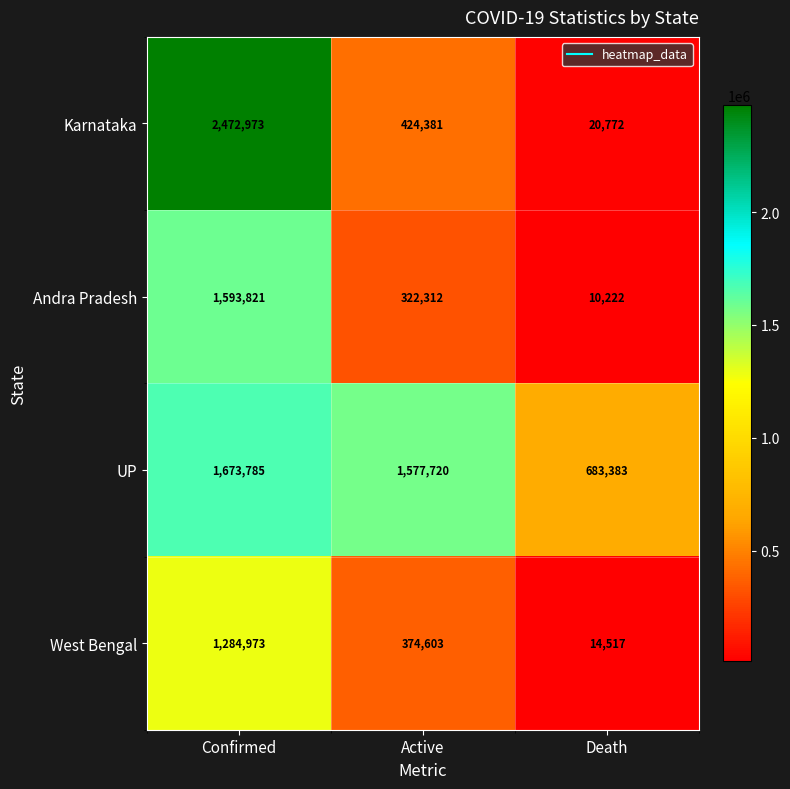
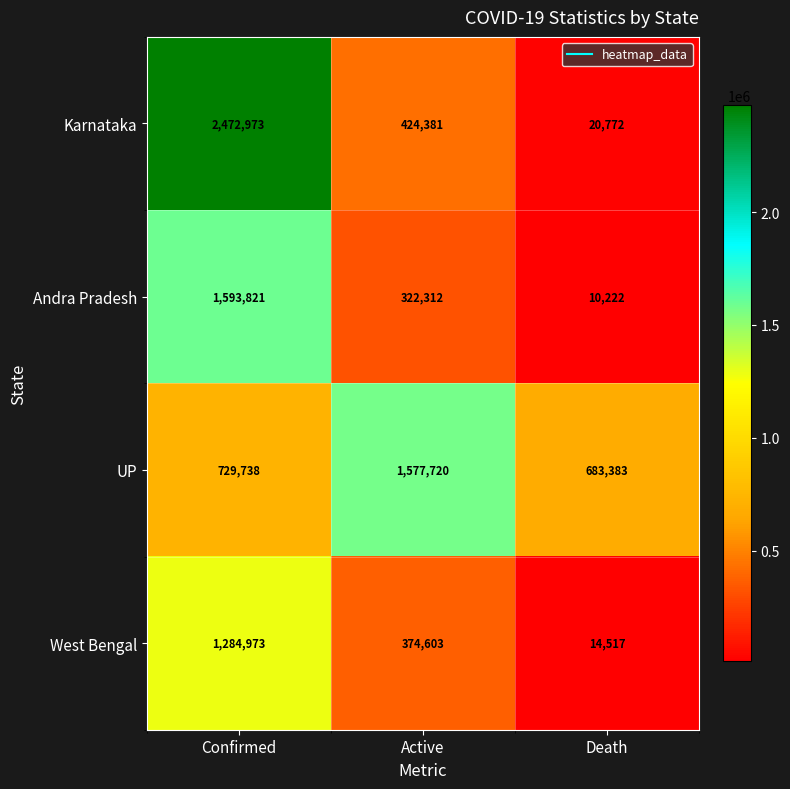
  {
    "Karnataka": {
      "Confirmed": "2,472,973",
      "Active": "424,381",
      "Death": "20,772"
    },
    "Andra Pradesh": {
      "Confirmed": "1,593,821",
      "Active": "322,312",
      "Death": "10,222"
    },
    "UP": {
-     "Confirmed": "1,673,785",
+     "Confirmed": "729,738",
      "Active": "1,577,720",
      "Death": "683,383"
    },
    "West Bengal": {
      "Confirmed": "1,284,973",
      "Active": "374,603",
      "Death": "14,517"
    }
  }
